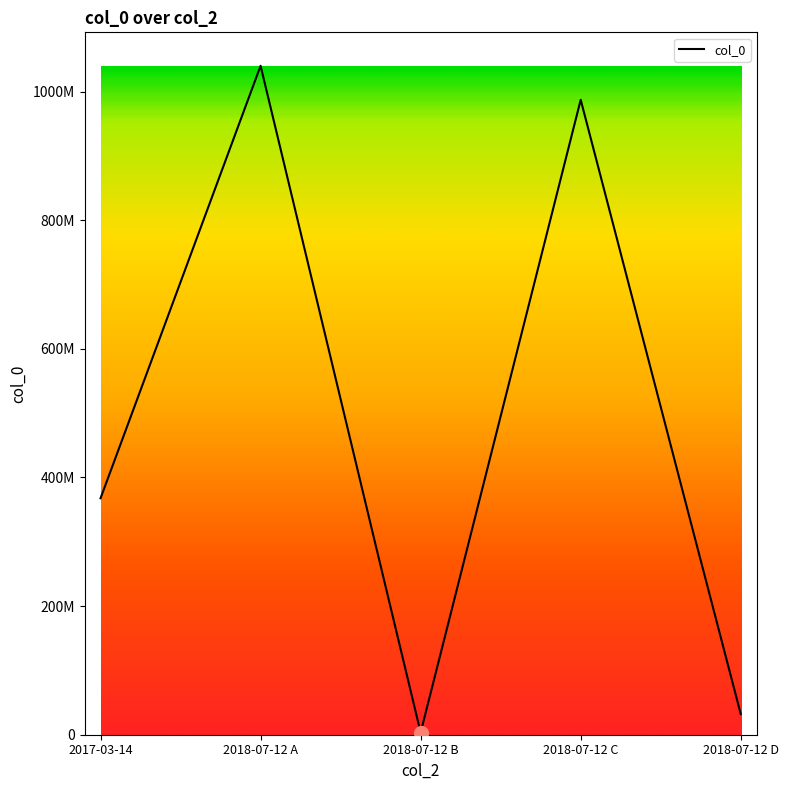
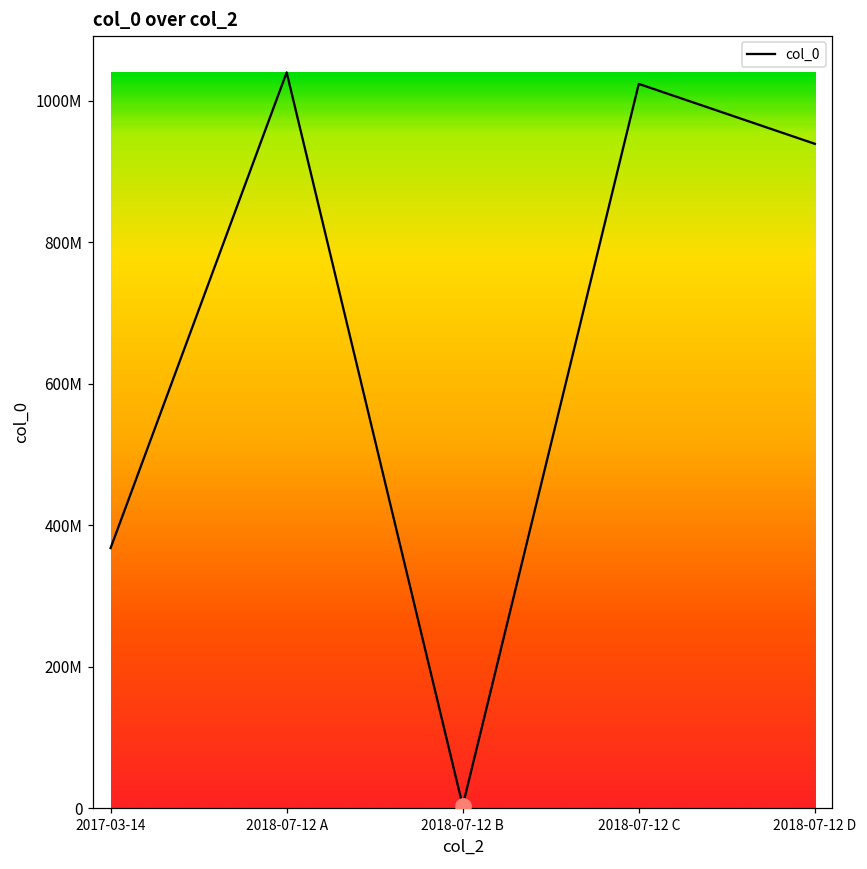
  {
    "col_0": {
      "2017-03-14": 370000000,
      "2018-07-12 A": 1040000000,
-     "2018-07-12 C": 990000000,
-     "2018-07-12 D": 30000000
+     "2018-07-12 C": 1020000000,
+     "2018-07-12 D": 940000000
    }
  }
